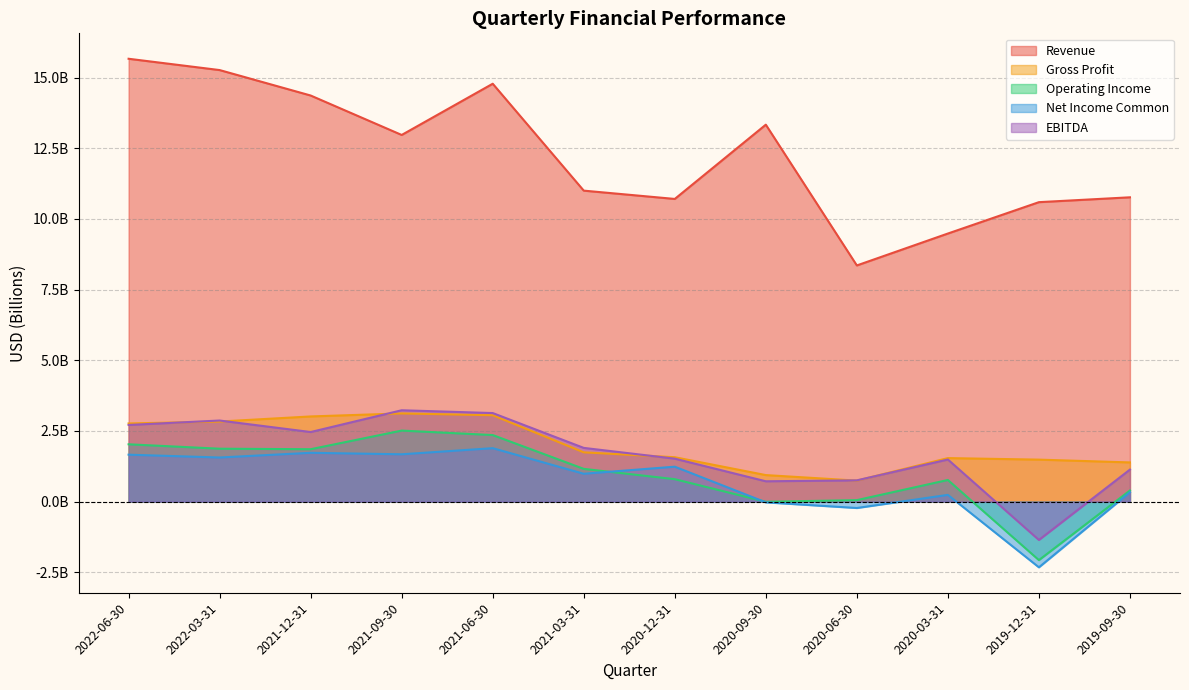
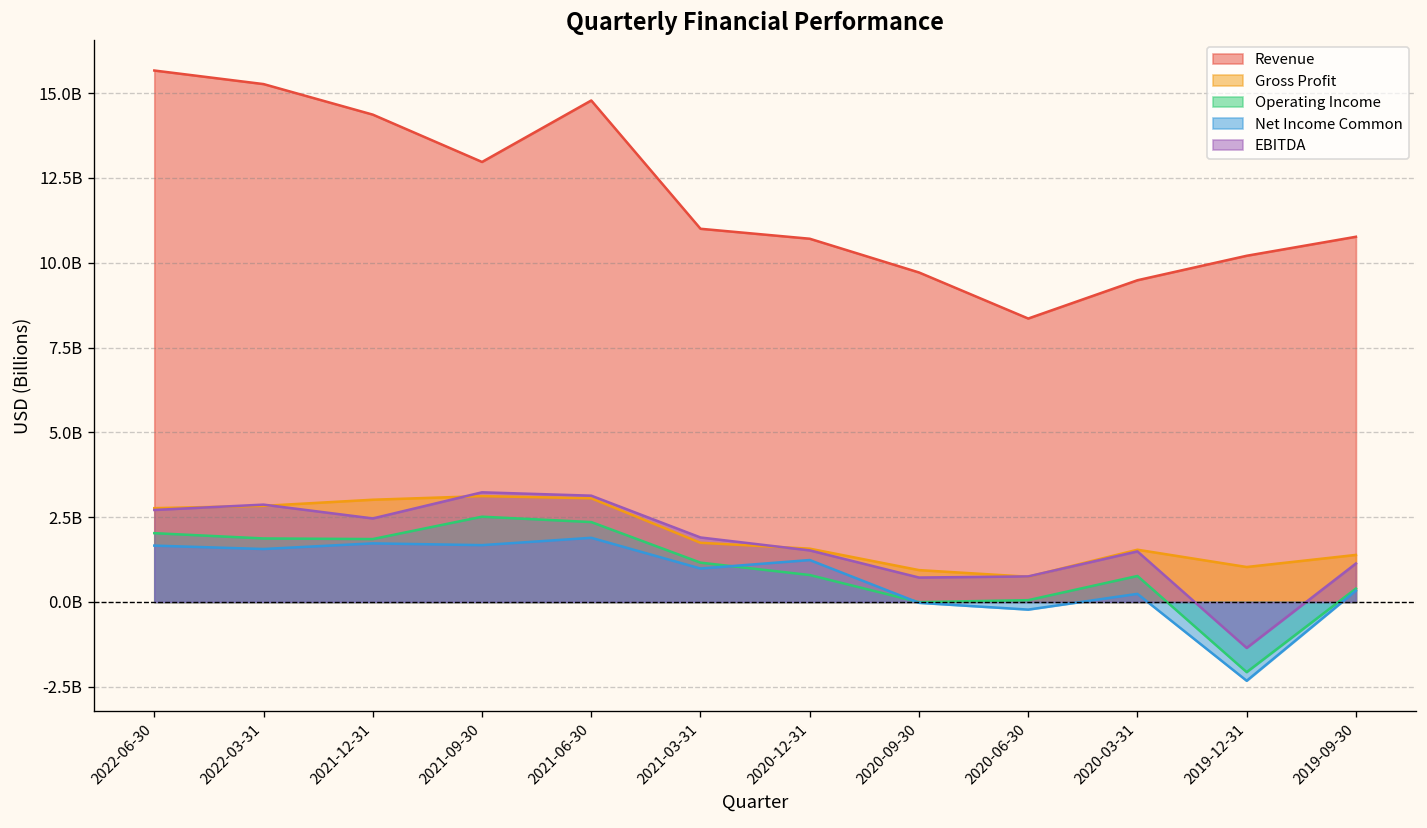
  {
    "Revenue": {
      "2022-06-30": 15700000000,
      "2022-03-31": 15300000000,
      "2021-12-31": 14400000000,
      "2021-09-30": 13000000000,
      "2021-06-30": 14800000000,
      "2021-03-31": 11000000000,
      "2020-12-31": 10700000000,
-     "2020-09-30": 13300000000,
+     "2020-09-30": 9700000000,
      "2020-06-30": 8400000000,
      "2020-03-31": 9500000000,
-     "2019-12-31": 10600000000,
+     "2019-12-31": 10200000000,
      "2019-09-30": 10800000000
    },
    "Gross Profit": {
      "2021-12-31": 3000000000,
      "2021-09-30": 3100000000,
      "2021-03-31": 1700000000,
      "2020-09-30": 900000000,
-     "2019-12-31": 1500000000,
+     "2019-12-31": 1000000000,
      "2019-09-30": 1400000000
    }
  }
